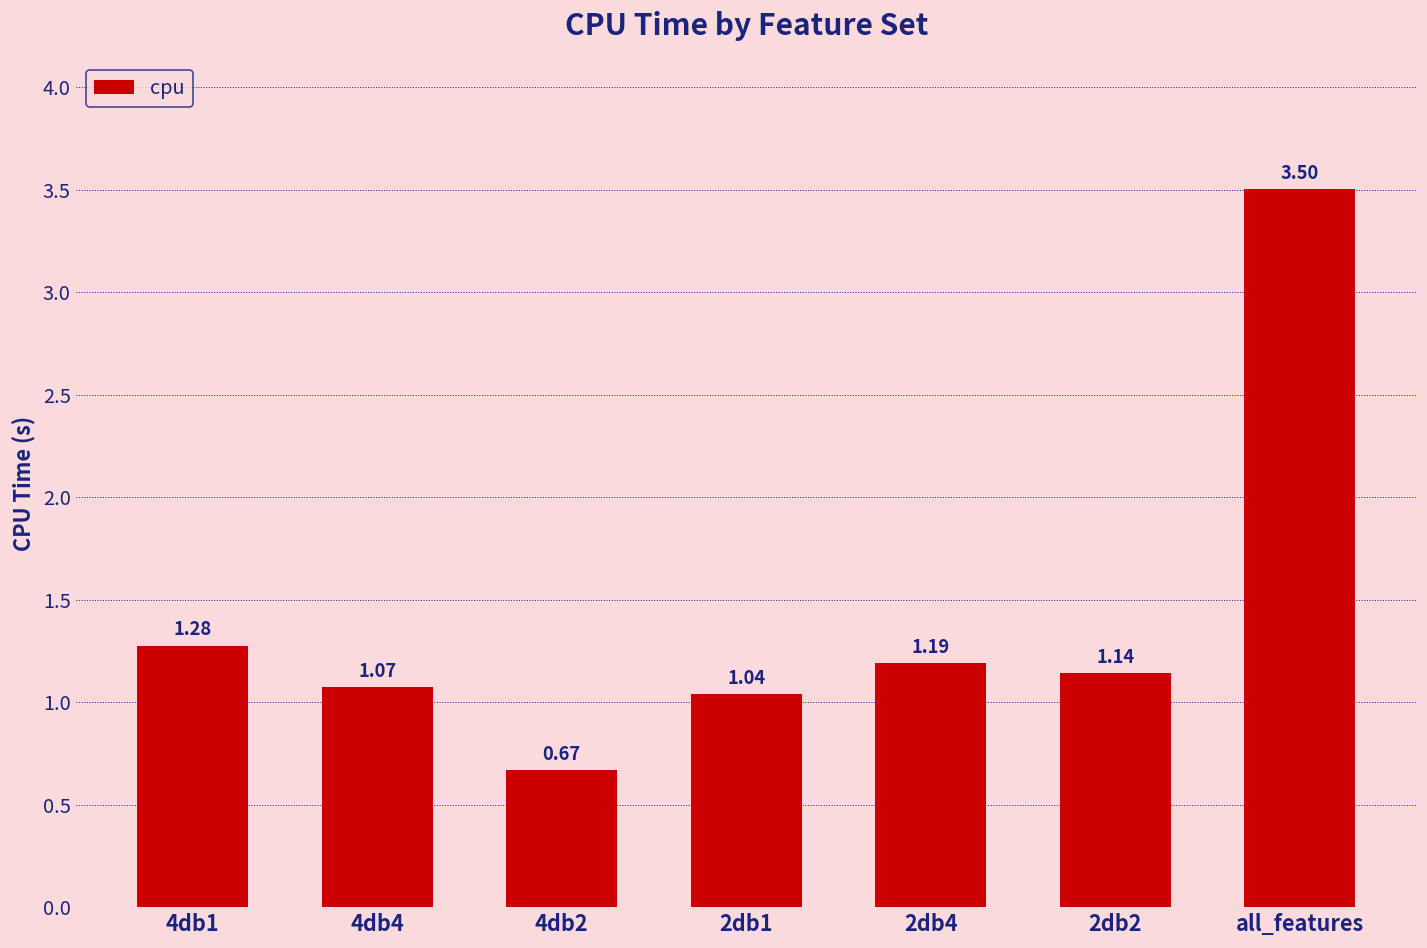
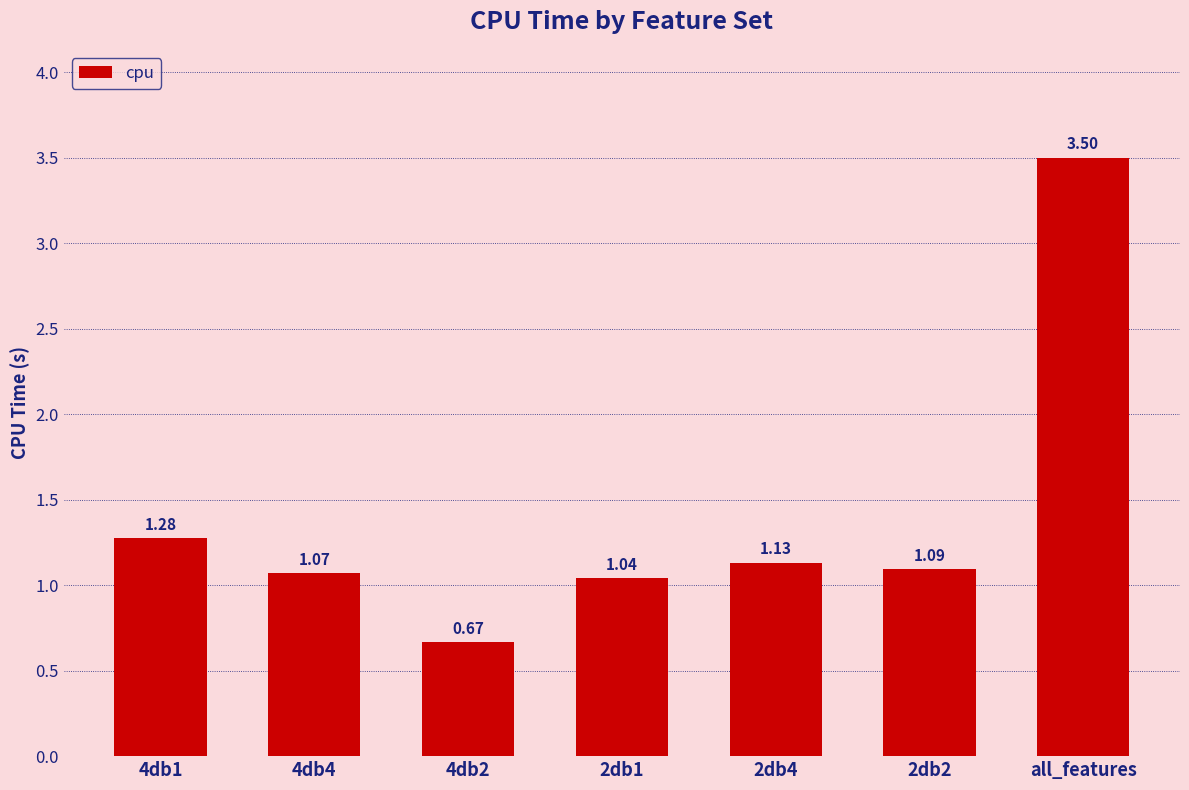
  {
    "4db1": 1.28,
    "4db4": 1.07,
    "4db2": 0.67,
    "2db1": 1.04,
-   "2db4": 1.19,
-   "2db2": 1.14,
+   "2db4": 1.13,
+   "2db2": 1.09,
    "all_features": 3.50
  }
